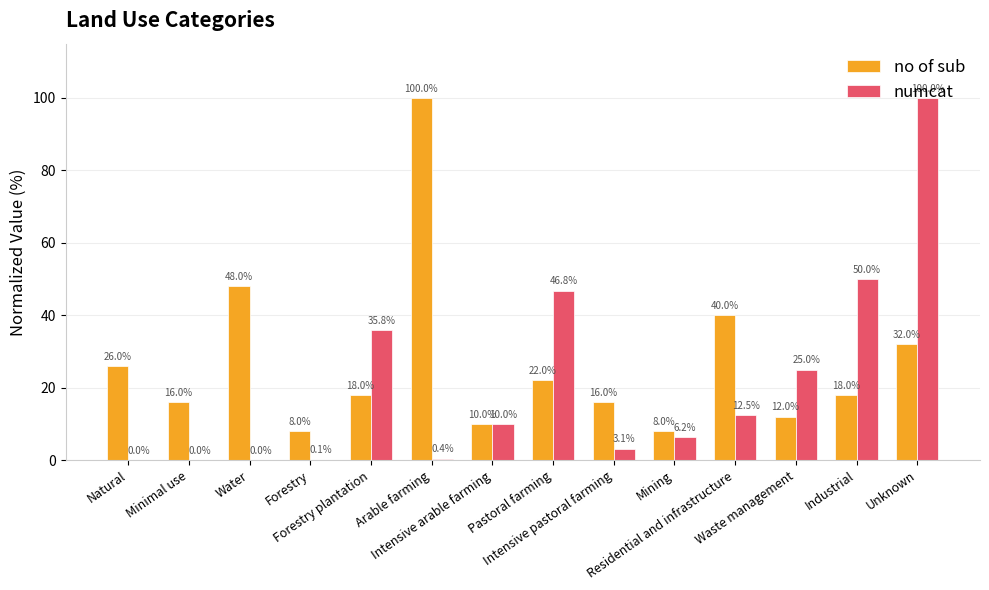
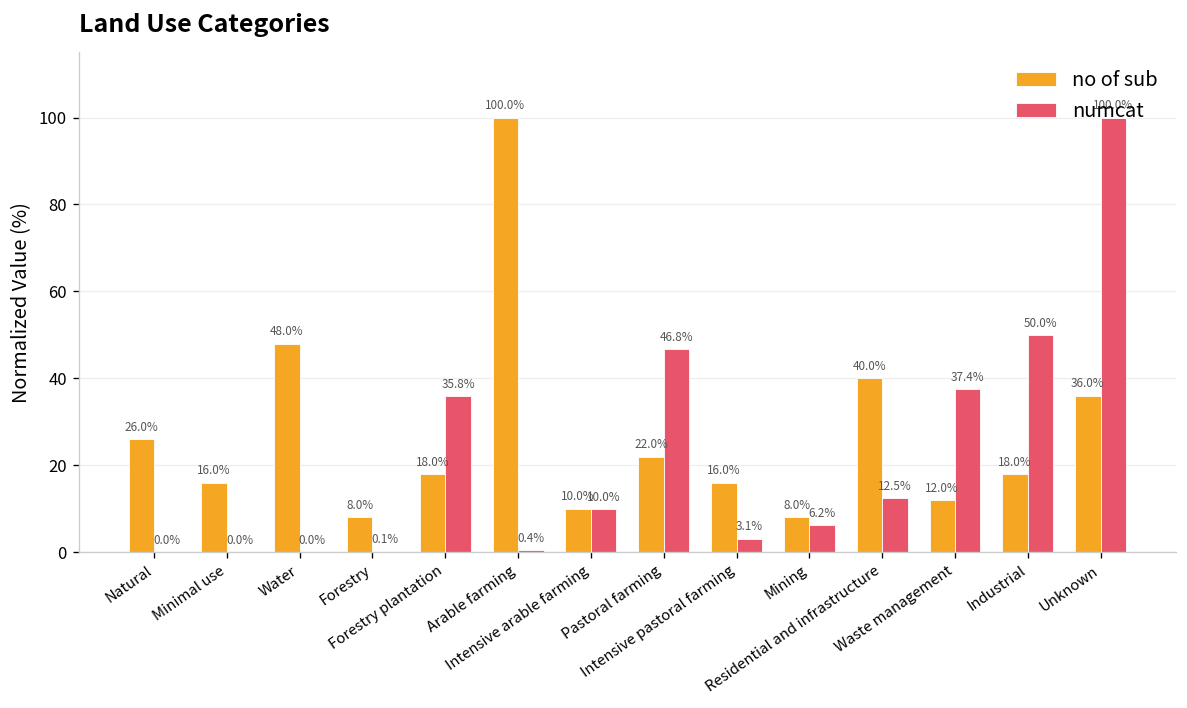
  {
    "no of sub": {
      "Natural": "26.0%",
      "Minimal use": "16.0%",
      "Water": "48.0%",
      "Forestry": "8.0%",
      "Forestry plantation": "18.0%",
      "Arable farming": "100.0%",
      "Pastoral farming": "22.0%",
      "Intensive pastoral farming": "16.0%",
      "Mining": "8.0%",
      "Residential and infrastructure": "40.0%",
      "Waste management": "12.0%",
      "Industrial": "18.0%",
-     "Unknown": "32.0%"
+     "Unknown": "36.0%"
    },
    "numcat": {
      "Natural": "0.0%",
      "Minimal use": "0.0%",
      "Water": "0.0%",
      "Forestry": "0.1%",
      "Forestry plantation": "35.8%",
      "Arable farming": "0.4%",
      "Pastoral farming": "46.8%",
      "Intensive pastoral farming": "3.1%",
      "Mining": "6.2%",
      "Residential and infrastructure": "12.5%",
-     "Waste management": "25.0%",
+     "Waste management": "37.4%",
      "Industrial": "50.0%",
      "Unknown": "100.0%"
    }
  }
